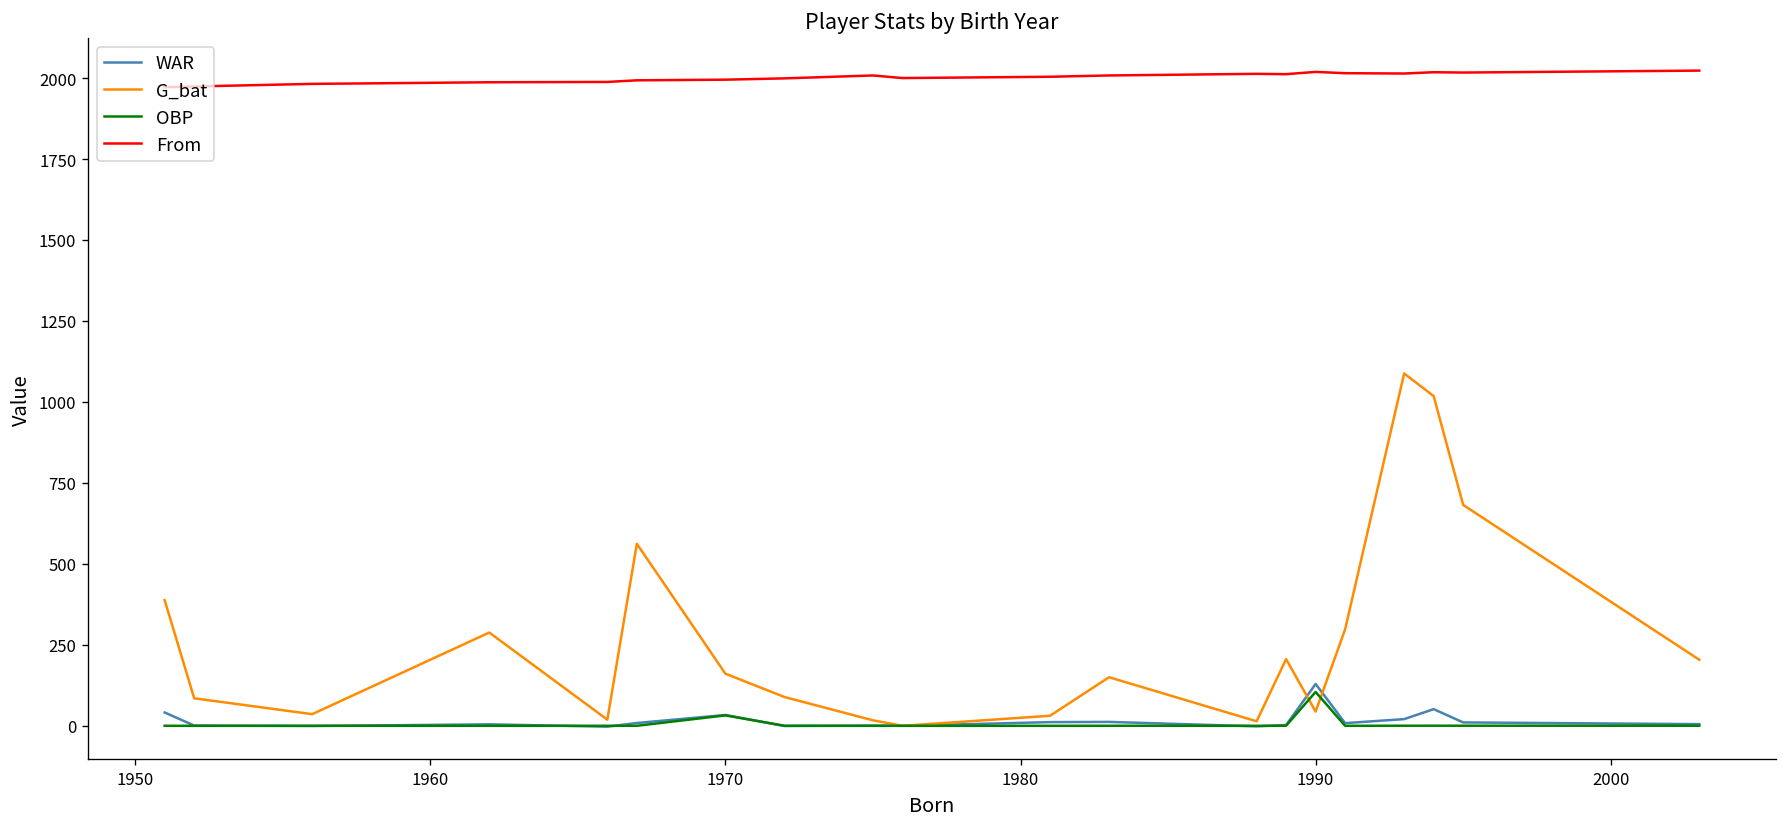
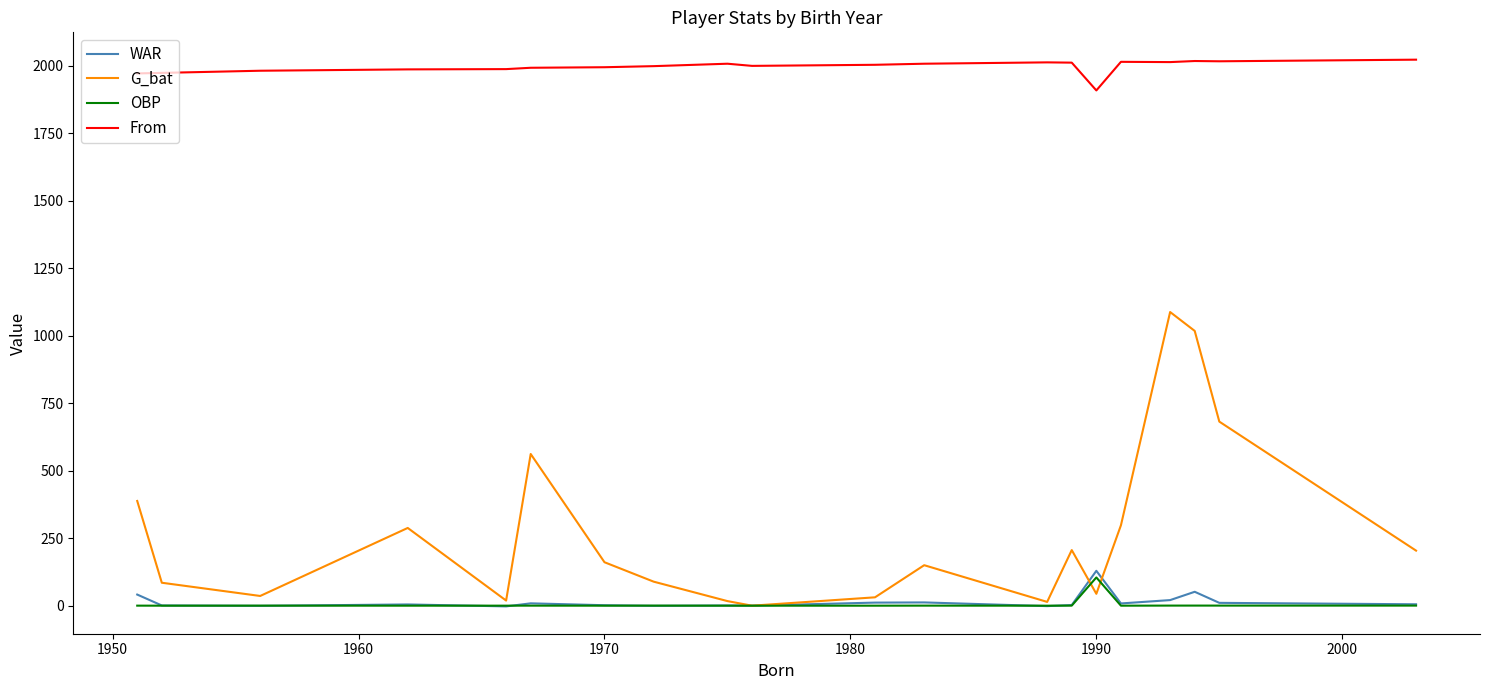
  {
    "WAR": {
-     "1970": 30,
+     "1970": 0,
      "1990": 130
    },
    "G_bat": {
      "1970": 160,
      "1990": 40
    },
    "OBP": {
-     "1970": 30,
+     "1970": 0,
      "1990": 100
    },
    "From": {
      "1970": 2000,
-     "1990": 2020
+     "1990": 1910
    }
  }
